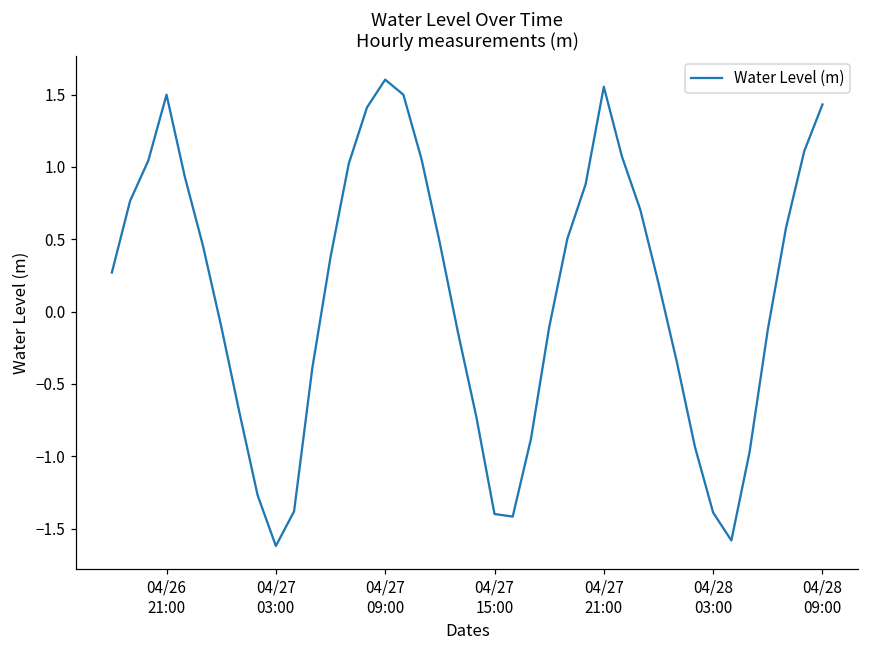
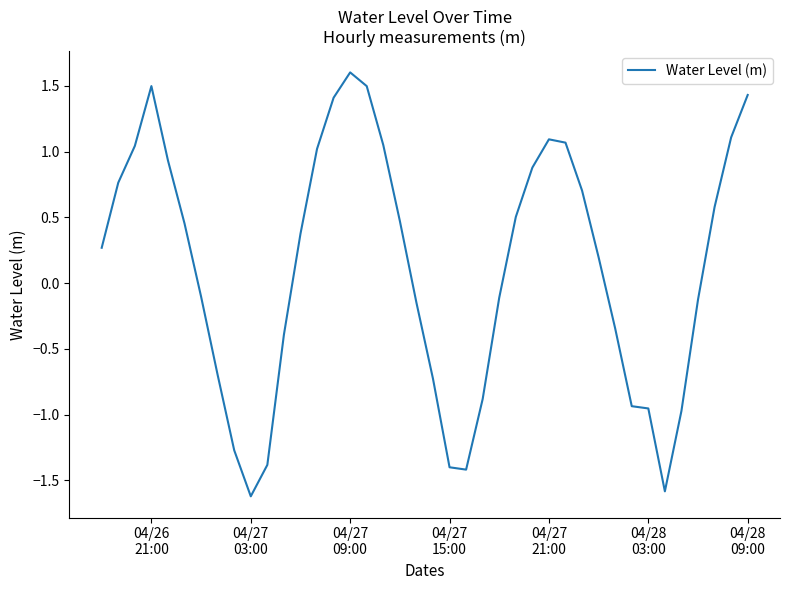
  {
    "04/26 21:00": 1.50,
    "04/27 03:00": -1.62,
    "04/27 09:00": 1.60,
    "04/27 15:00": -1.40,
-   "04/27 21:00": 1.55,
-   "04/28 03:00": -1.39,
+   "04/27 21:00": 1.09,
+   "04/28 03:00": -0.95,
    "04/28 09:00": 1.43
  }
